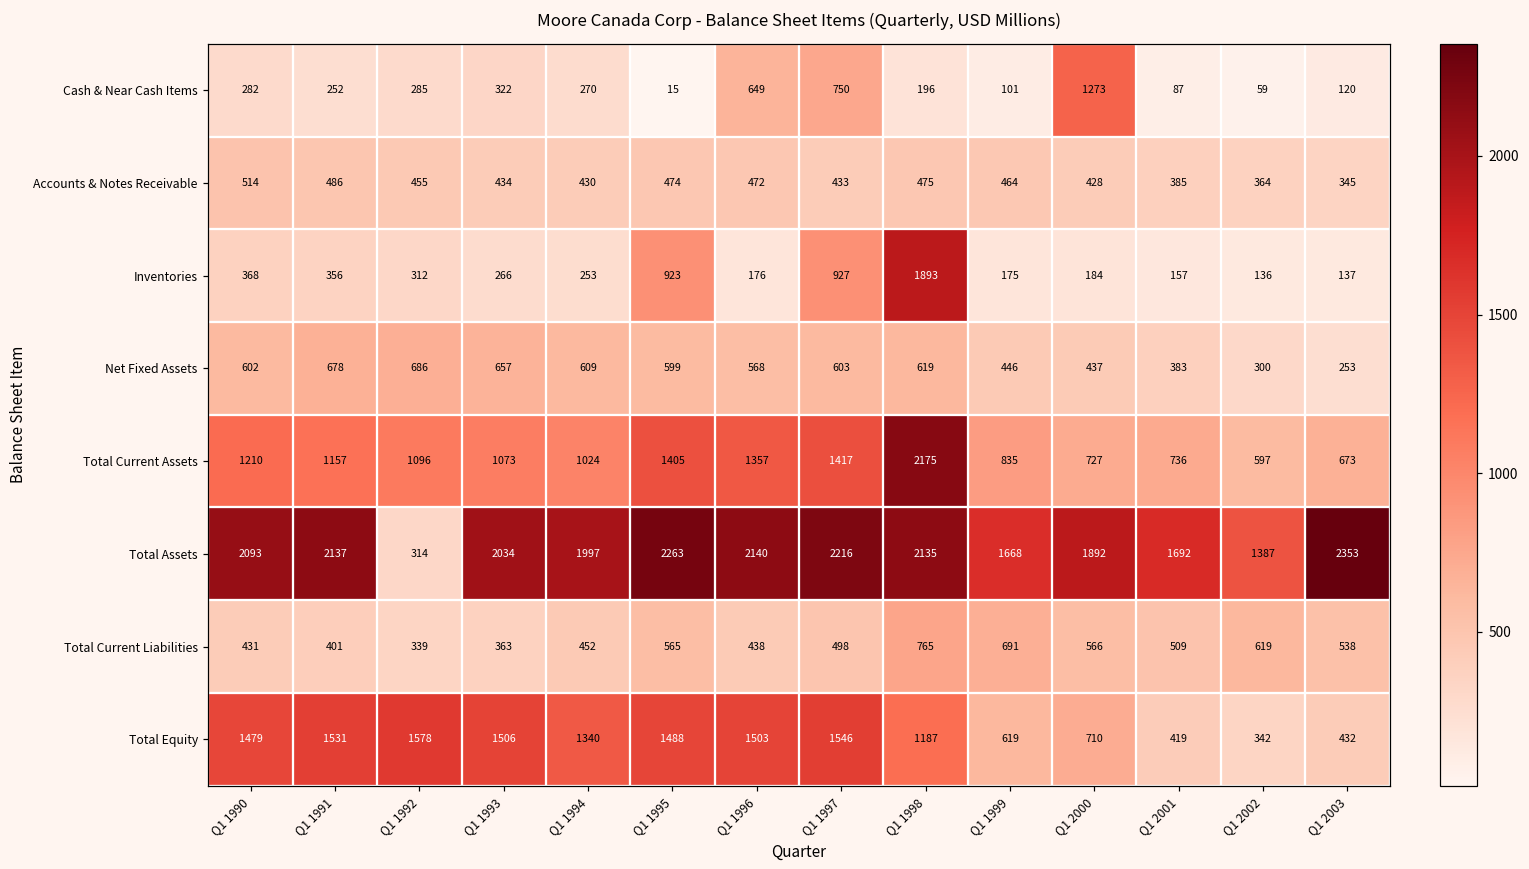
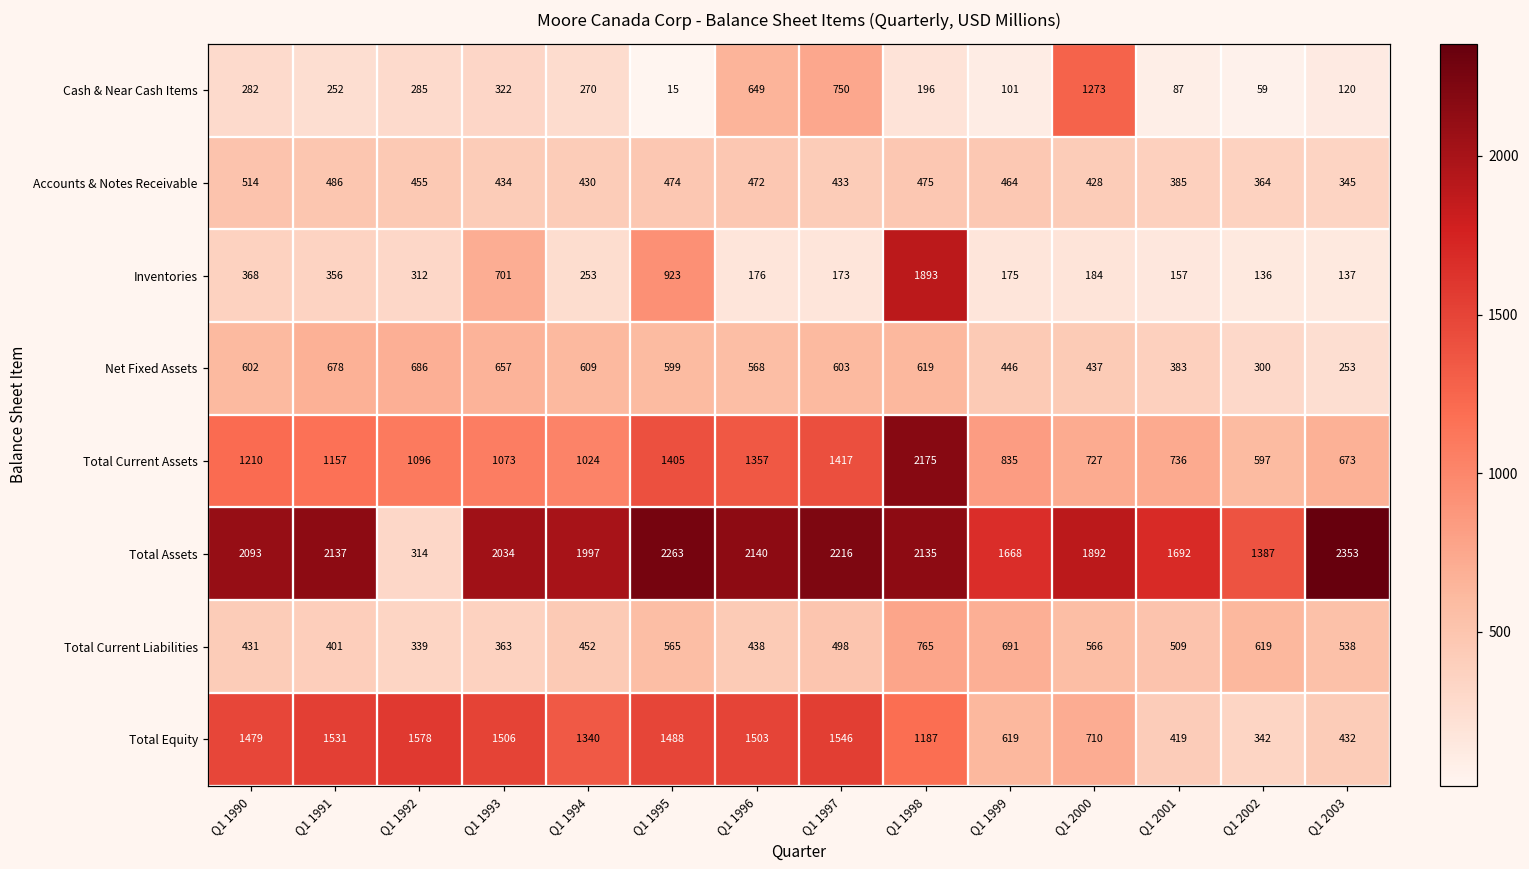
  {
    "Cash & Near Cash Items": {
      "Q1 1990": 282,
      "Q1 1991": 252,
      "Q1 1992": 285,
      "Q1 1993": 322,
      "Q1 1994": 270,
      "Q1 1995": 15,
      "Q1 1996": 649,
      "Q1 1997": 750,
      "Q1 1998": 196,
      "Q1 1999": 101,
      "Q1 2000": 1273,
      "Q1 2001": 87,
      "Q1 2002": 59,
      "Q1 2003": 120
    },
    "Accounts & Notes Receivable": {
      "Q1 1990": 514,
      "Q1 1991": 486,
      "Q1 1992": 455,
      "Q1 1993": 434,
      "Q1 1994": 430,
      "Q1 1995": 474,
      "Q1 1996": 472,
      "Q1 1997": 433,
      "Q1 1998": 475,
      "Q1 1999": 464,
      "Q1 2000": 428,
      "Q1 2001": 385,
      "Q1 2002": 364,
      "Q1 2003": 345
    },
    "Inventories": {
      "Q1 1990": 368,
      "Q1 1991": 356,
      "Q1 1992": 312,
-     "Q1 1993": 266,
+     "Q1 1993": 701,
      "Q1 1994": 253,
      "Q1 1995": 923,
      "Q1 1996": 176,
-     "Q1 1997": 927,
+     "Q1 1997": 173,
      "Q1 1998": 1893,
      "Q1 1999": 175,
      "Q1 2000": 184,
      "Q1 2001": 157,
      "Q1 2002": 136,
      "Q1 2003": 137
    },
    "Net Fixed Assets": {
      "Q1 1990": 602,
      "Q1 1991": 678,
      "Q1 1992": 686,
      "Q1 1993": 657,
      "Q1 1994": 609,
      "Q1 1995": 599,
      "Q1 1996": 568,
      "Q1 1997": 603,
      "Q1 1998": 619,
      "Q1 1999": 446,
      "Q1 2000": 437,
      "Q1 2001": 383,
      "Q1 2002": 300,
      "Q1 2003": 253
    },
    "Total Current Assets": {
      "Q1 1990": 1210,
      "Q1 1991": 1157,
      "Q1 1992": 1096,
      "Q1 1993": 1073,
      "Q1 1994": 1024,
      "Q1 1995": 1405,
      "Q1 1996": 1357,
      "Q1 1997": 1417,
      "Q1 1998": 2175,
      "Q1 1999": 835,
      "Q1 2000": 727,
      "Q1 2001": 736,
      "Q1 2002": 597,
      "Q1 2003": 673
    },
    "Total Assets": {
      "Q1 1990": 2093,
      "Q1 1991": 2137,
      "Q1 1992": 314,
      "Q1 1993": 2034,
      "Q1 1994": 1997,
      "Q1 1995": 2263,
      "Q1 1996": 2140,
      "Q1 1997": 2216,
      "Q1 1998": 2135,
      "Q1 1999": 1668,
      "Q1 2000": 1892,
      "Q1 2001": 1692,
      "Q1 2002": 1387,
      "Q1 2003": 2353
    },
    "Total Current Liabilities": {
      "Q1 1990": 431,
      "Q1 1991": 401,
      "Q1 1992": 339,
      "Q1 1993": 363,
      "Q1 1994": 452,
      "Q1 1995": 565,
      "Q1 1996": 438,
      "Q1 1997": 498,
      "Q1 1998": 765,
      "Q1 1999": 691,
      "Q1 2000": 566,
      "Q1 2001": 509,
      "Q1 2002": 619,
      "Q1 2003": 538
    },
    "Total Equity": {
      "Q1 1990": 1479,
      "Q1 1991": 1531,
      "Q1 1992": 1578,
      "Q1 1993": 1506,
      "Q1 1994": 1340,
      "Q1 1995": 1488,
      "Q1 1996": 1503,
      "Q1 1997": 1546,
      "Q1 1998": 1187,
      "Q1 1999": 619,
      "Q1 2000": 710,
      "Q1 2001": 419,
      "Q1 2002": 342,
      "Q1 2003": 432
    }
  }
